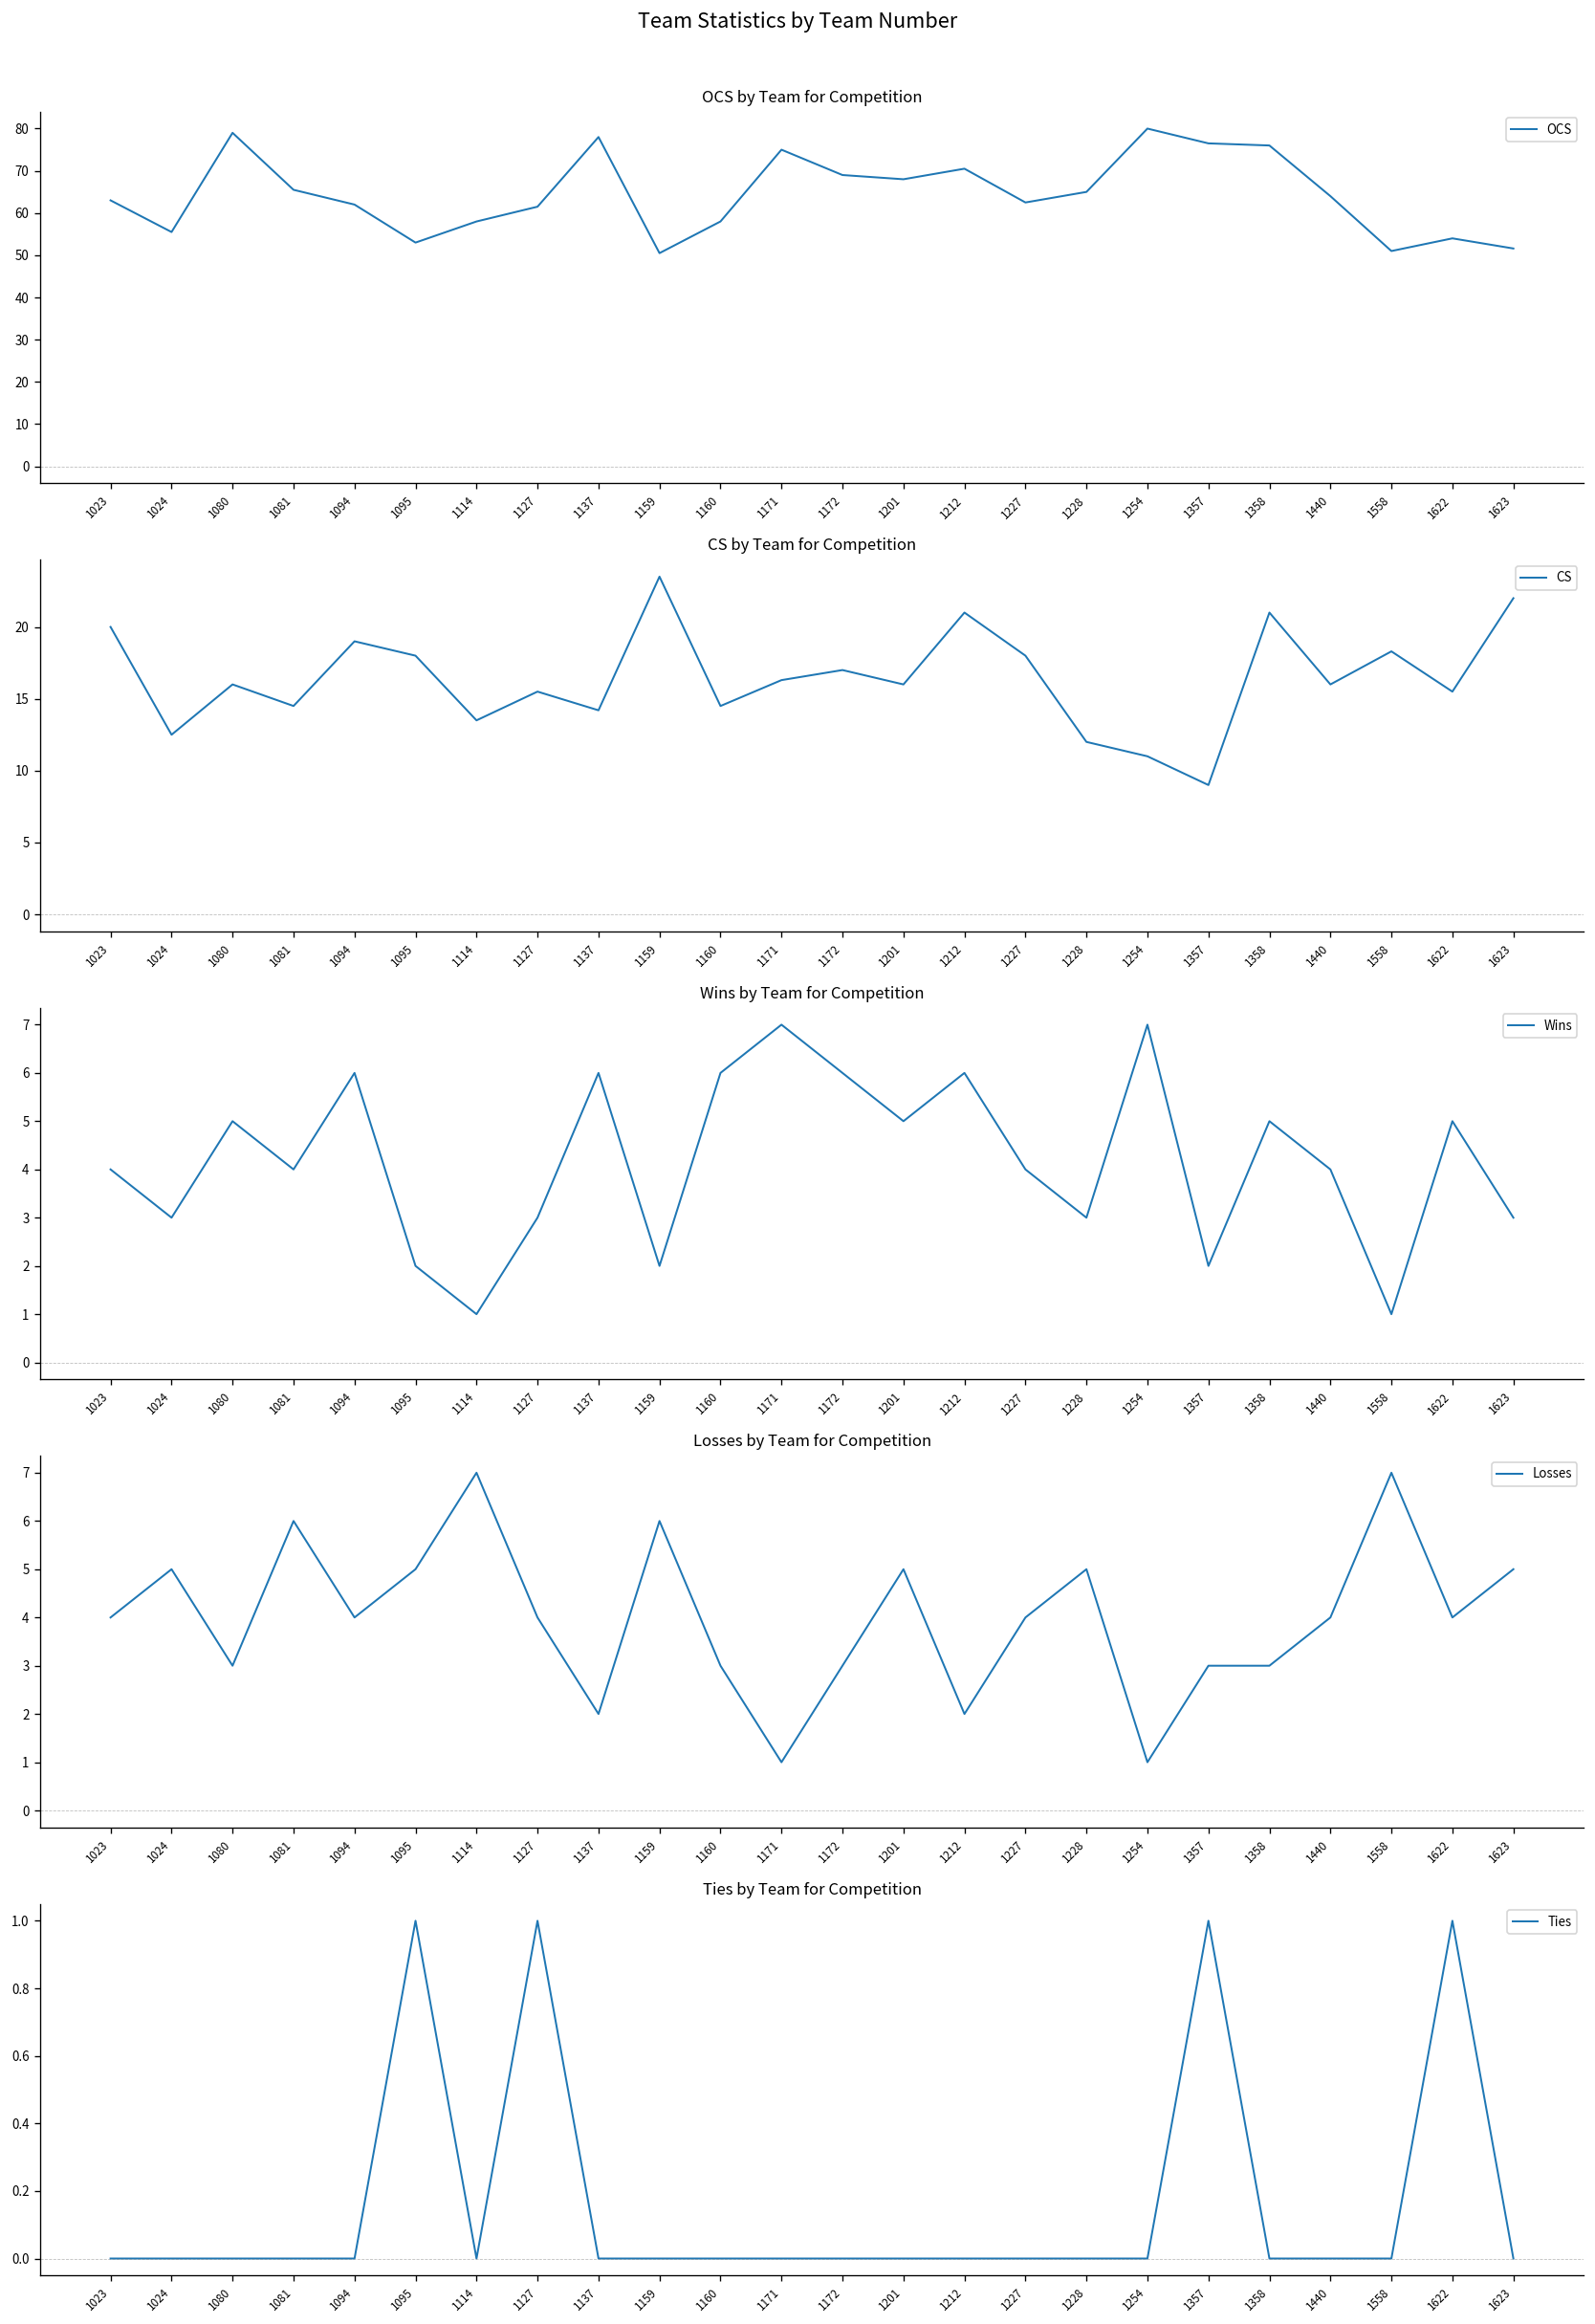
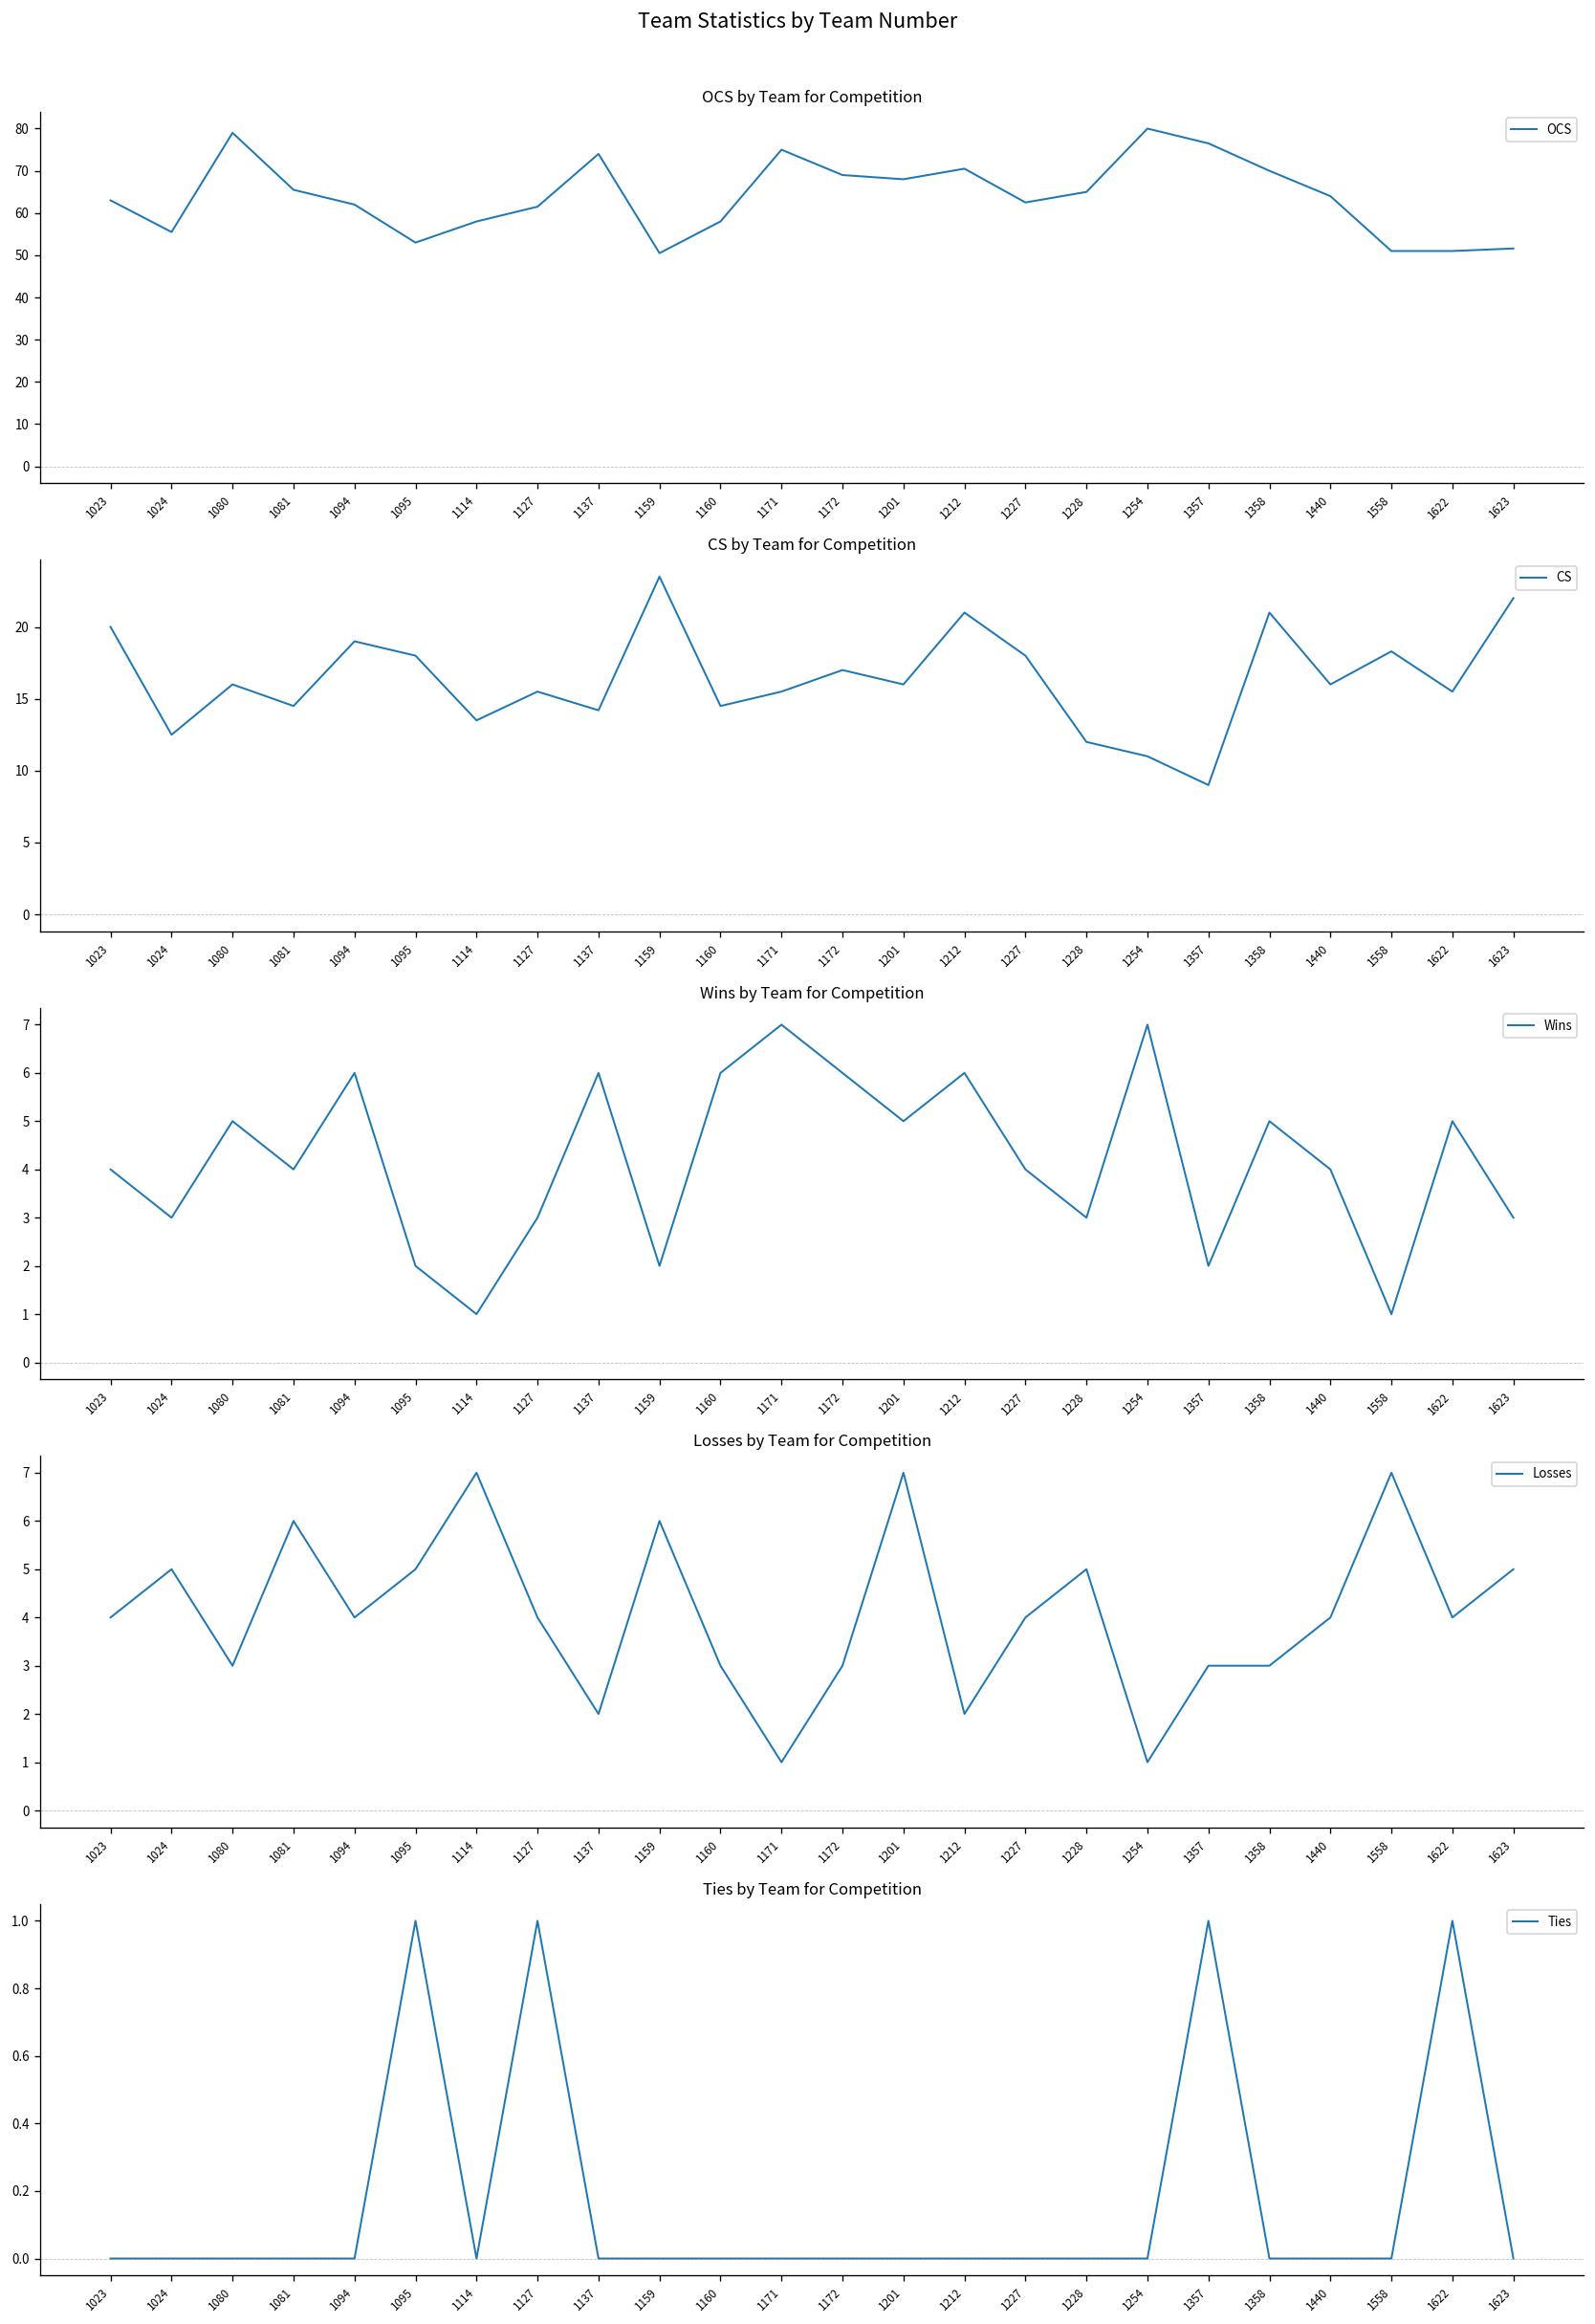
  {
    "OCS by Team for Competition": {
      "1023": 63,
      "1024": 56,
      "1080": 79,
      "1081": 66,
      "1094": 62,
      "1095": 53,
      "1114": 58,
      "1127": 62,
-     "1137": 78,
+     "1137": 74,
      "1159": 51,
      "1160": 58,
      "1171": 75,
      "1172": 69,
      "1201": 68,
      "1212": 71,
      "1227": 63,
      "1228": 65,
      "1254": 80,
      "1357": 77,
-     "1358": 76,
+     "1358": 70,
      "1440": 64,
      "1558": 51,
-     "1622": 54,
+     "1622": 51,
      "1623": 52
    },
    "CS by Team for Competition": {
      "1023": 20.0,
      "1024": 12.5,
      "1080": 16.0,
      "1081": 14.5,
      "1094": 19.0,
      "1095": 18.0,
      "1114": 13.5,
      "1127": 15.5,
      "1137": 14.2,
      "1159": 23.5,
      "1160": 14.5,
-     "1171": 16.3,
+     "1171": 15.5,
      "1172": 17.0,
      "1201": 16.0,
      "1212": 21.0,
      "1227": 18.0,
      "1228": 12.0,
      "1254": 11.0,
      "1357": 9.0,
      "1358": 21.0,
      "1440": 16.0,
      "1558": 18.3,
      "1622": 15.5,
      "1623": 22.0
    },
    "Wins by Team for Competition": {
      "1023": 4.0,
      "1024": 3.0,
      "1080": 5.0,
      "1081": 4.0,
      "1094": 6.0,
      "1095": 2.0,
      "1114": 1.0,
      "1127": 3.0,
      "1137": 6.0,
      "1159": 2.0,
      "1160": 6.0,
      "1171": 7.0,
      "1172": 6.0,
      "1201": 5.0,
      "1212": 6.0,
      "1227": 4.0,
      "1228": 3.0,
      "1254": 7.0,
      "1357": 2.0,
      "1358": 5.0,
      "1440": 4.0,
      "1558": 1.0,
      "1622": 5.0,
      "1623": 3.0
    },
    "Losses by Team for Competition": {
      "1023": 4,
      "1024": 5,
      "1080": 3,
      "1081": 6,
      "1094": 4,
      "1095": 5,
      "1114": 7,
      "1127": 4,
      "1137": 2,
      "1159": 6,
      "1160": 3,
      "1171": 1,
      "1172": 3,
-     "1201": 5,
+     "1201": 7,
      "1212": 2,
      "1227": 4,
      "1228": 5,
      "1254": 1,
      "1357": 3,
      "1358": 3,
      "1440": 4,
      "1558": 7,
      "1622": 4,
      "1623": 5
    },
    "Ties by Team for Competition": {
      "1023": 0.00,
      "1024": 0.00,
      "1080": 0.00,
      "1081": 0.00,
      "1094": 0.00,
      "1095": 1.00,
      "1114": 0.00,
      "1127": 1.00,
      "1137": 0.00,
      "1159": 0.00,
      "1160": 0.00,
      "1171": 0.00,
      "1172": 0.00,
      "1201": 0.00,
      "1212": 0.00,
      "1227": 0.00,
      "1228": 0.00,
      "1254": 0.00,
      "1357": 1.00,
      "1358": 0.00,
      "1440": 0.00,
      "1558": 0.00,
      "1622": 1.00,
      "1623": 0.00
    }
  }
